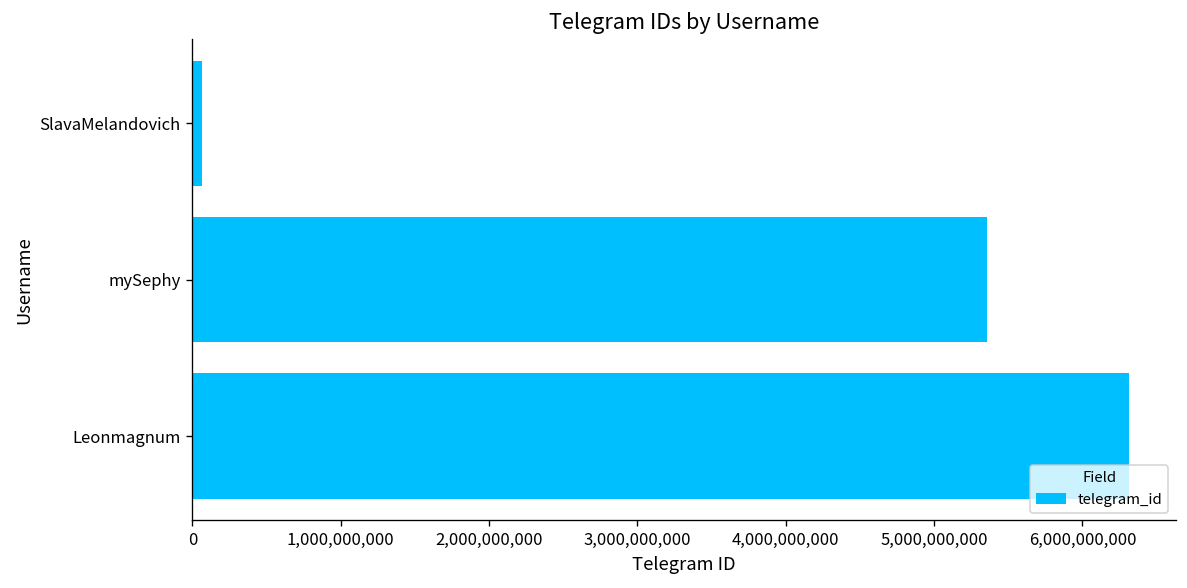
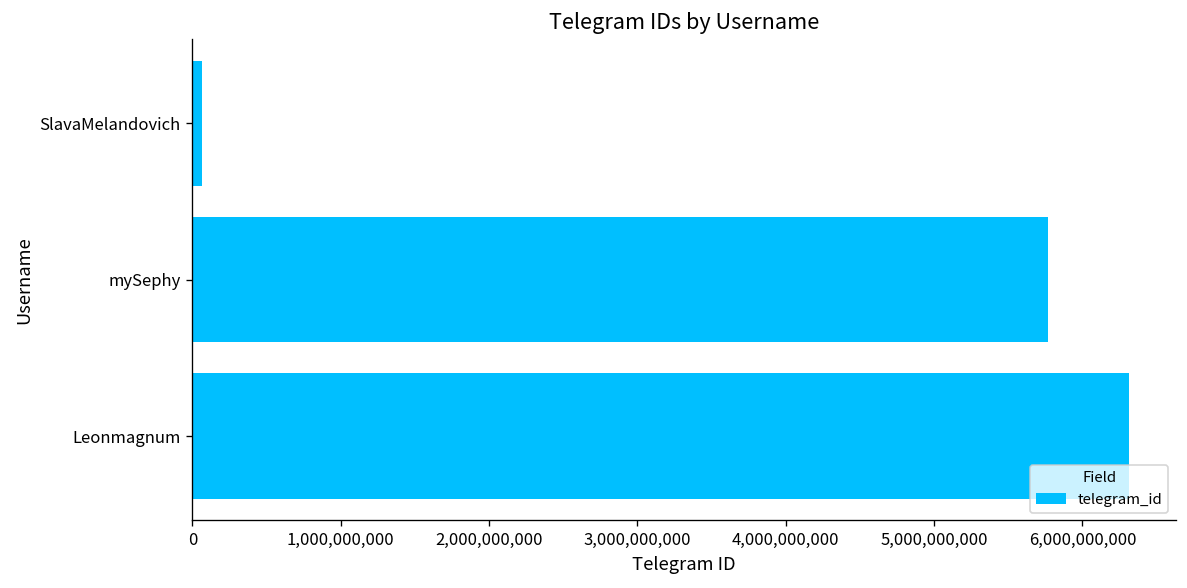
  {
    "SlavaMelandovich": "70,000,000",
-   "mySephy": "5,360,000,000",
+   "mySephy": "5,770,000,000",
    "Leonmagnum": "6,320,000,000"
  }
